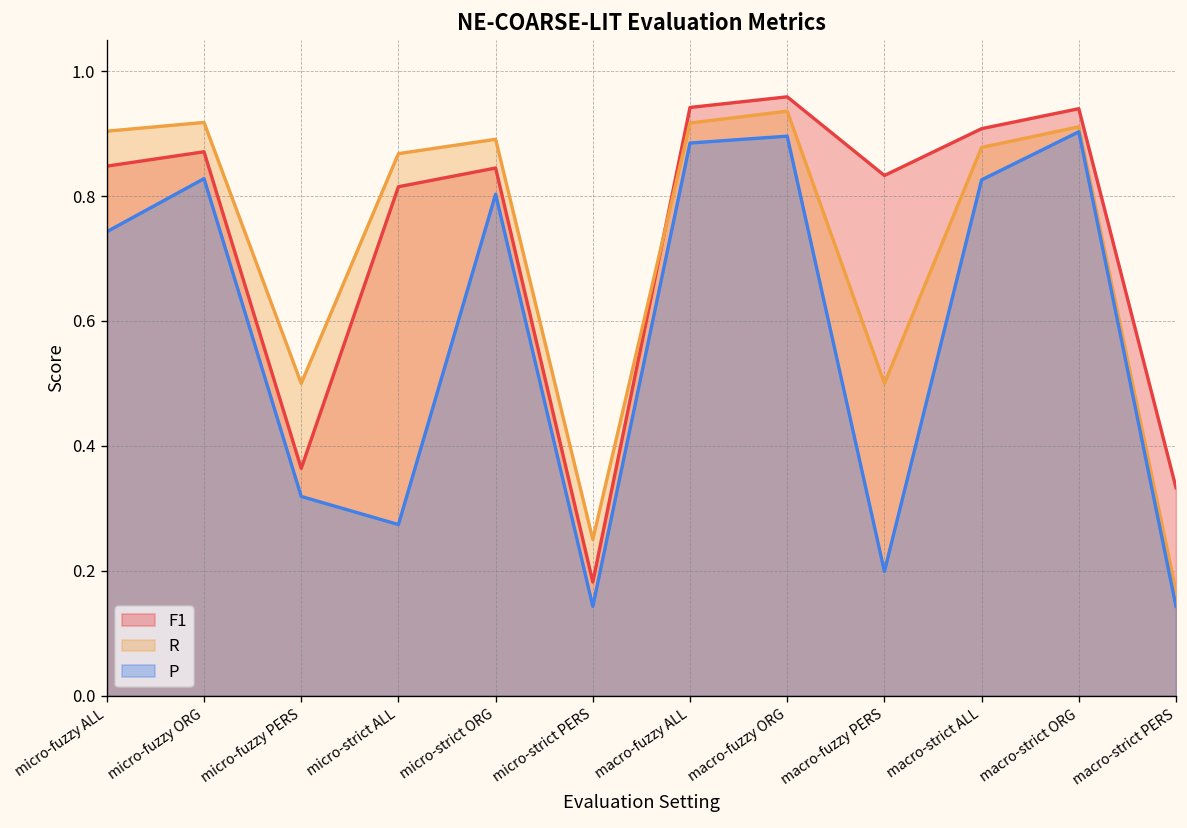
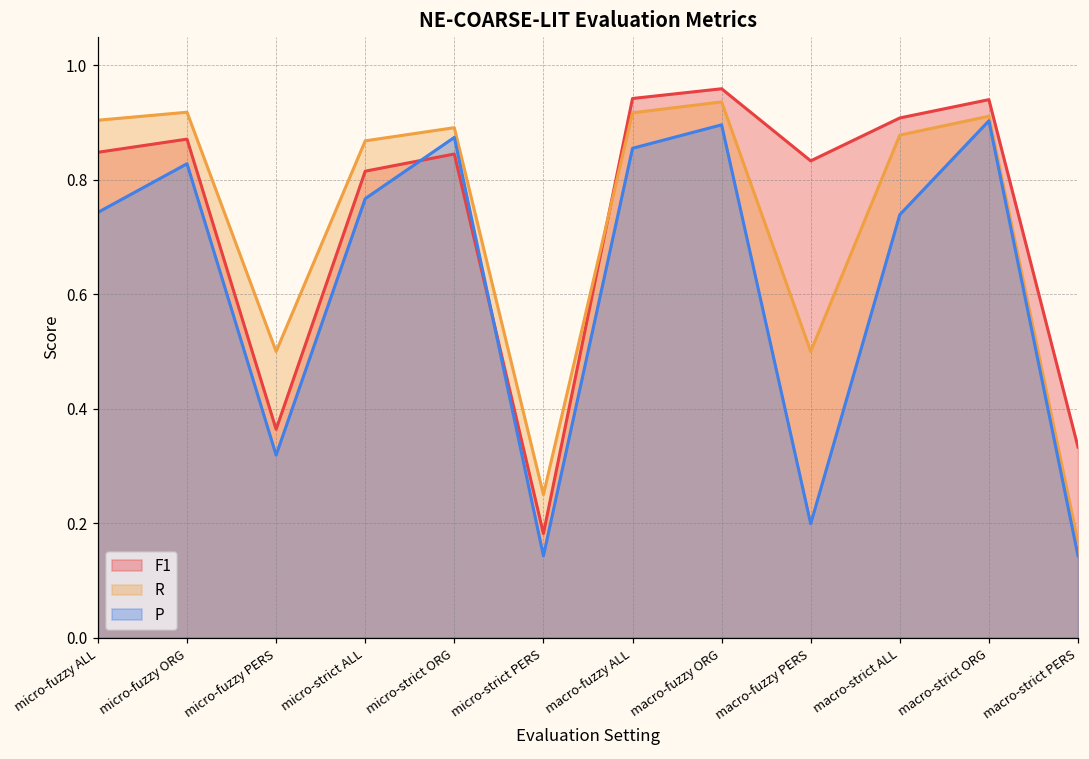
  {
    "P": {
      "micro-fuzzy ALL": 0.74,
      "micro-fuzzy ORG": 0.83,
      "micro-fuzzy PERS": 0.32,
-     "micro-strict ALL": 0.27,
-     "micro-strict ORG": 0.80,
+     "micro-strict ALL": 0.77,
+     "micro-strict ORG": 0.87,
      "micro-strict PERS": 0.14,
-     "macro-fuzzy ALL": 0.89,
+     "macro-fuzzy ALL": 0.86,
      "macro-fuzzy ORG": 0.90,
      "macro-fuzzy PERS": 0.20,
-     "macro-strict ALL": 0.83,
+     "macro-strict ALL": 0.74,
      "macro-strict ORG": 0.90,
      "macro-strict PERS": 0.14
    }
  }
